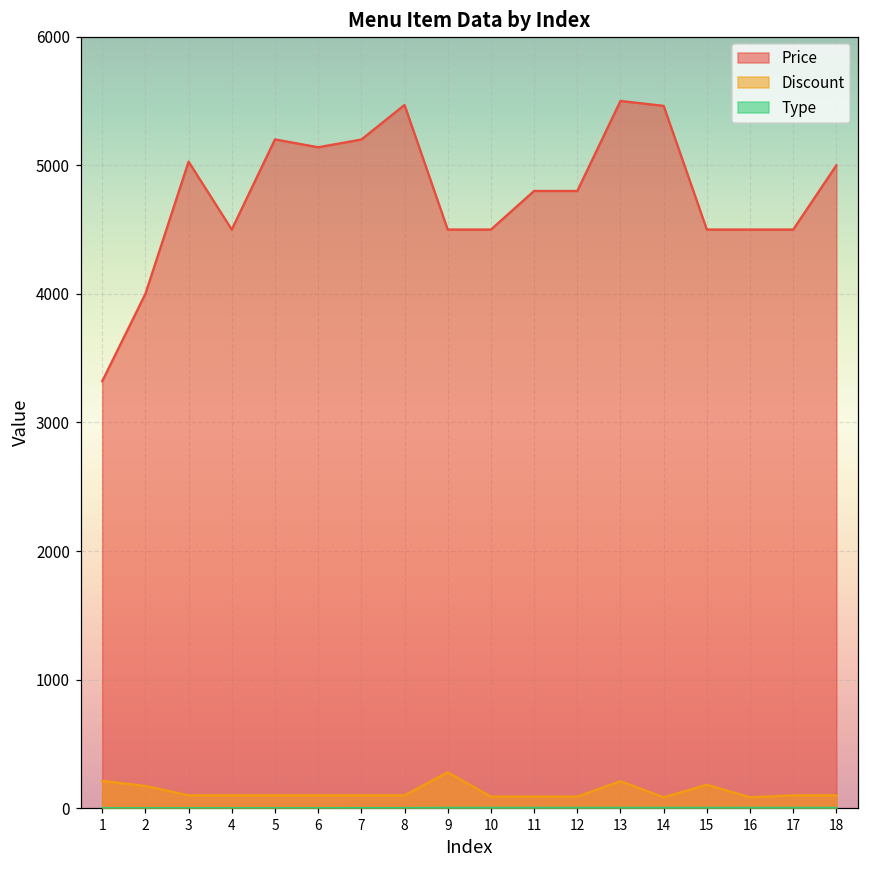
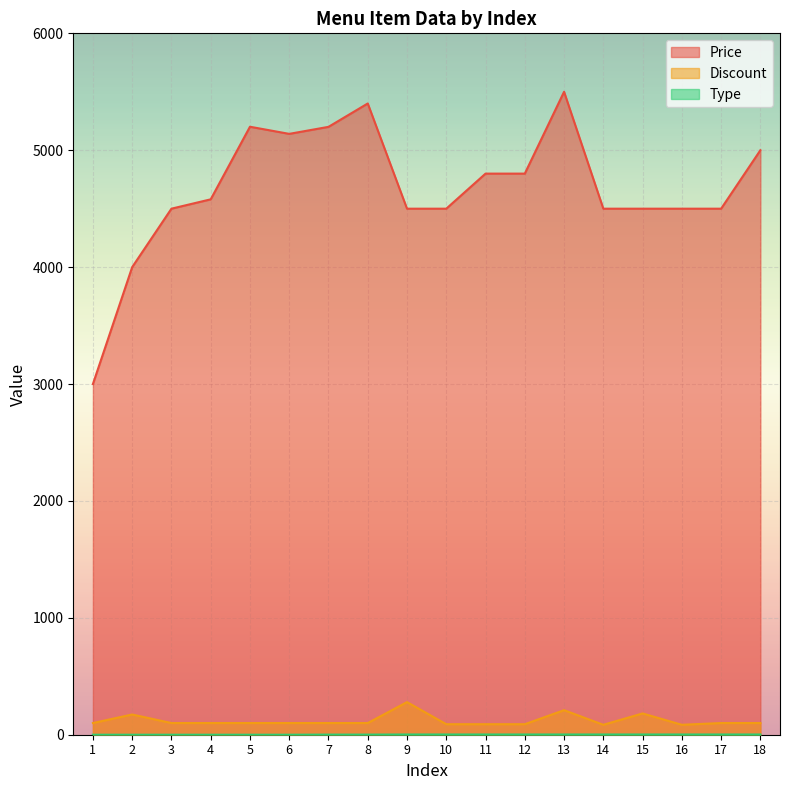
  {
    "Price": {
-     "1": 3320,
+     "1": 3000,
      "2": 4000,
-     "3": 5030,
-     "4": 4500,
+     "3": 4500,
+     "4": 4580,
      "5": 5200,
      "6": 5140,
      "7": 5200,
-     "8": 5470,
+     "8": 5400,
      "9": 4500,
      "10": 4500,
      "11": 4800,
      "12": 4800,
      "13": 5500,
-     "14": 5460,
+     "14": 4500,
      "15": 4500,
      "16": 4500,
      "17": 4500,
      "18": 5000
    },
    "Discount": {
-     "1": 210,
+     "1": 100,
      "2": 170,
      "3": 100,
      "4": 100,
      "5": 100,
      "6": 100,
      "7": 100,
      "8": 100,
      "9": 280,
      "10": 90,
      "11": 90,
      "12": 90,
      "13": 210,
      "14": 90,
      "15": 180,
      "16": 90,
      "17": 100,
      "18": 100
    },
    "Type": {
      "1": 0,
      "2": 0,
      "3": 0,
      "4": 0,
      "5": 0,
      "6": 0,
      "7": 0,
      "8": 0,
      "9": 0,
      "10": 0,
      "11": 0,
      "12": 0,
      "13": 0,
      "14": 0,
      "15": 0,
      "16": 0,
      "17": 0,
      "18": 0
    }
  }
